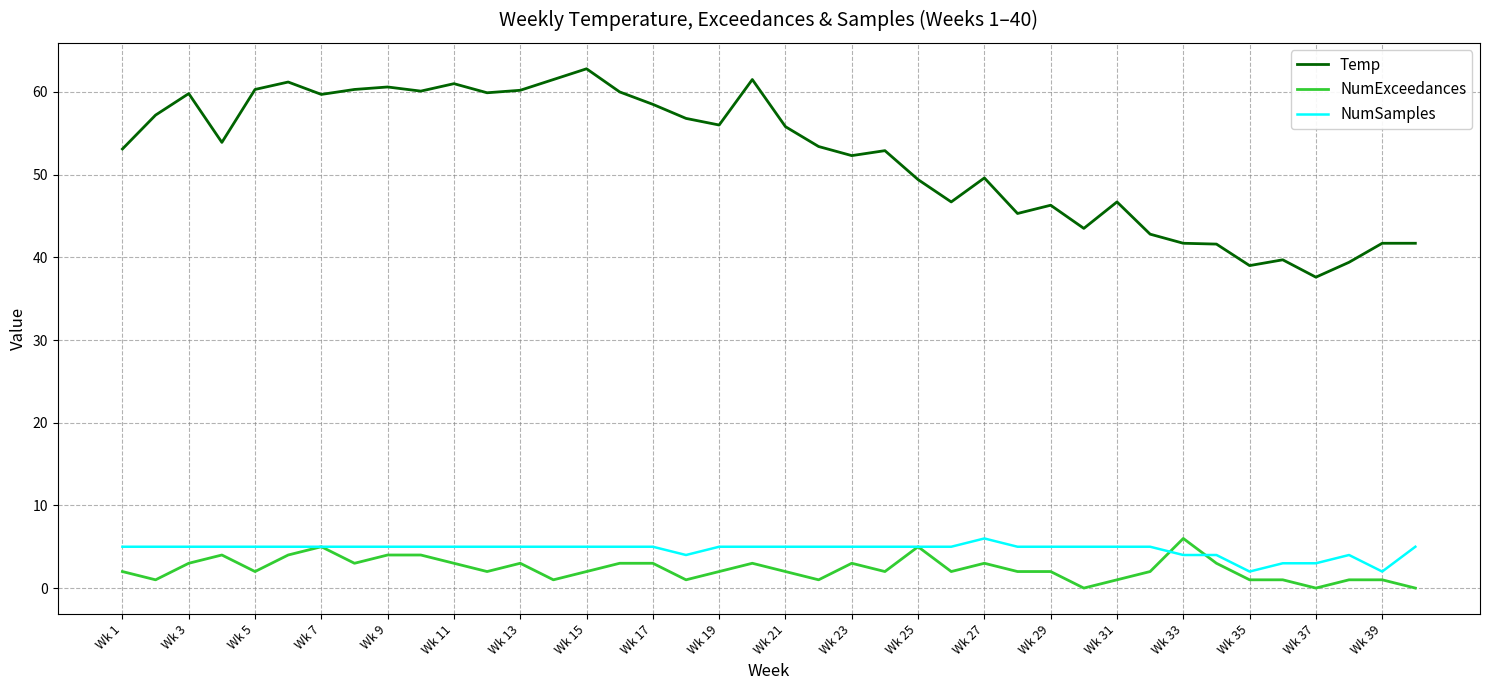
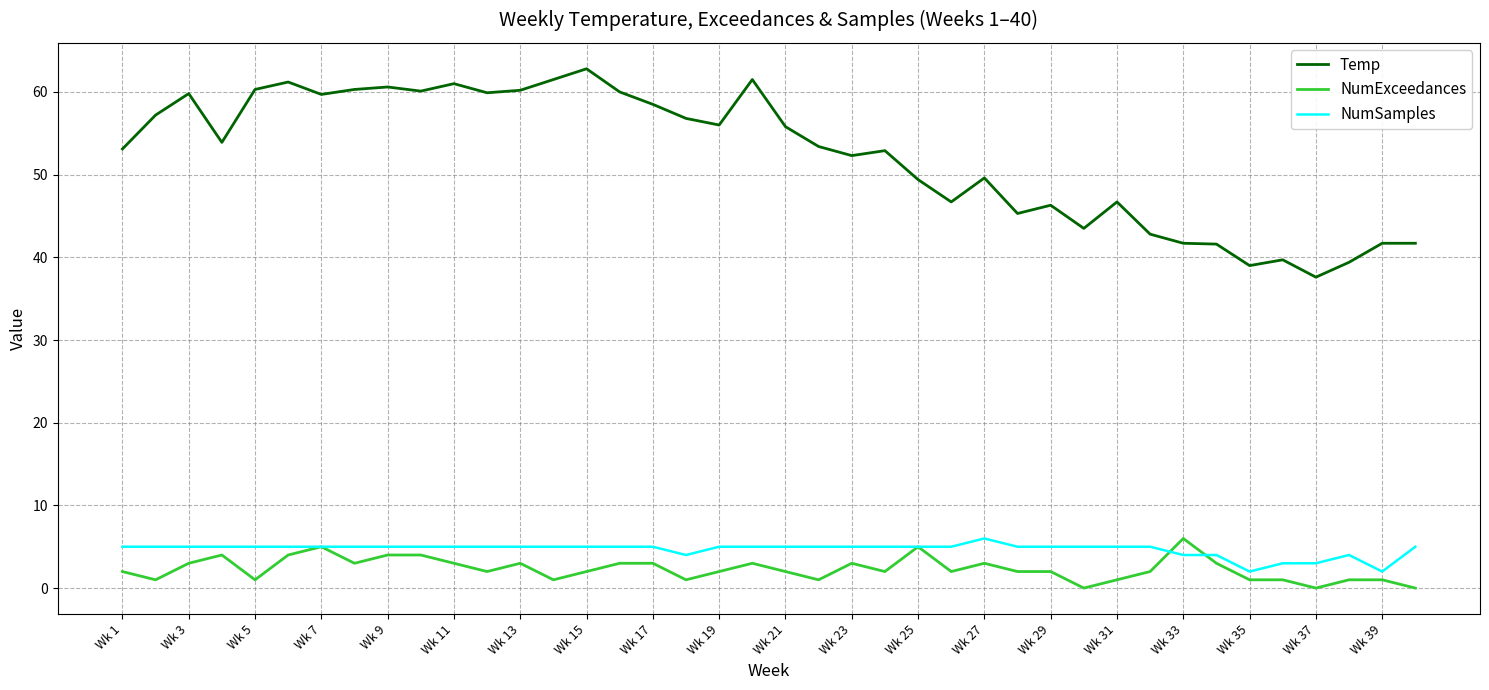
  {
    "Temp": {
      "Wk 1": 53,
      "Wk 3": 60,
      "Wk 5": 60,
      "Wk 7": 60,
      "Wk 9": 61,
      "Wk 11": 61,
      "Wk 13": 60,
      "Wk 15": 63,
      "Wk 17": 59,
      "Wk 19": 56,
      "Wk 21": 56,
      "Wk 23": 52,
      "Wk 25": 49,
      "Wk 27": 50,
      "Wk 29": 46,
      "Wk 31": 47,
      "Wk 33": 42,
      "Wk 35": 39,
      "Wk 37": 38,
      "Wk 39": 42
    },
    "NumExceedances": {
      "Wk 1": 2,
      "Wk 3": 3,
-     "Wk 5": 2,
+     "Wk 5": 1,
      "Wk 9": 4,
      "Wk 11": 3,
      "Wk 13": 3,
      "Wk 15": 2,
      "Wk 17": 3,
      "Wk 19": 2,
      "Wk 21": 2,
      "Wk 23": 3,
      "Wk 27": 3,
      "Wk 29": 2,
      "Wk 31": 1,
      "Wk 33": 6,
      "Wk 35": 1,
      "Wk 37": 0,
      "Wk 39": 1
    },
    "NumSamples": {
      "Wk 1": 5,
      "Wk 3": 5,
      "Wk 5": 5,
      "Wk 9": 5,
      "Wk 11": 5,
      "Wk 13": 5,
      "Wk 15": 5,
      "Wk 17": 5,
      "Wk 19": 5,
      "Wk 21": 5,
      "Wk 23": 5,
      "Wk 27": 6,
      "Wk 29": 5,
      "Wk 31": 5,
      "Wk 33": 4,
      "Wk 35": 2,
      "Wk 37": 3,
      "Wk 39": 2
    }
  }
